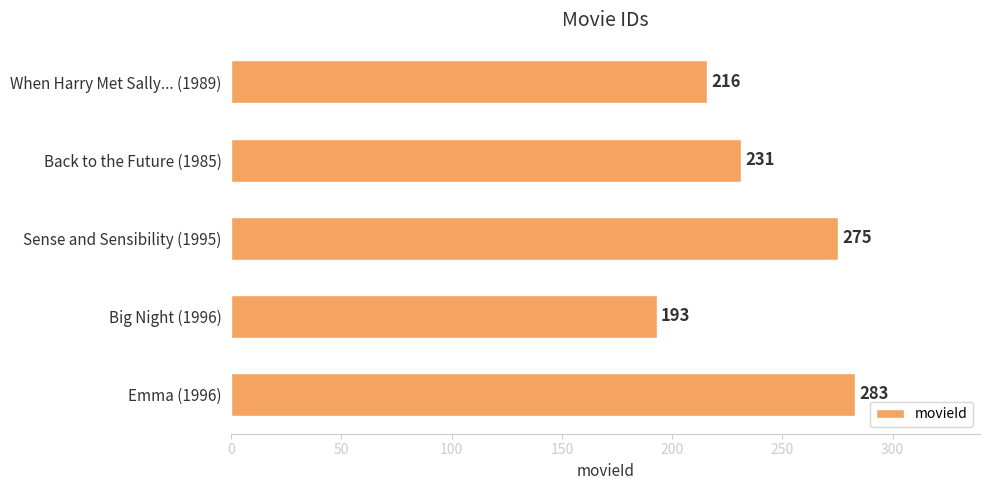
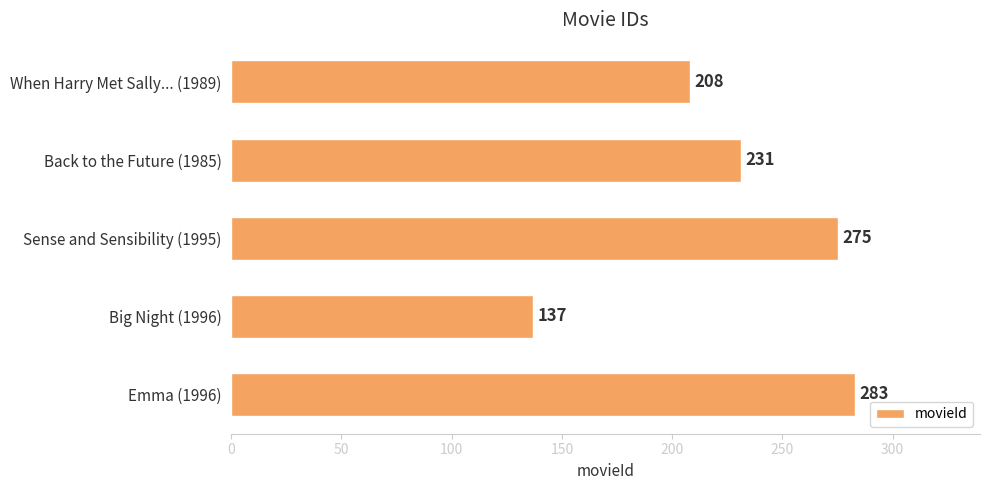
  {
-   "When Harry Met Sally... (1989)": 216,
+   "When Harry Met Sally... (1989)": 208,
    "Back to the Future (1985)": 231,
    "Sense and Sensibility (1995)": 275,
-   "Big Night (1996)": 193
+   "Big Night (1996)": 137
  }
